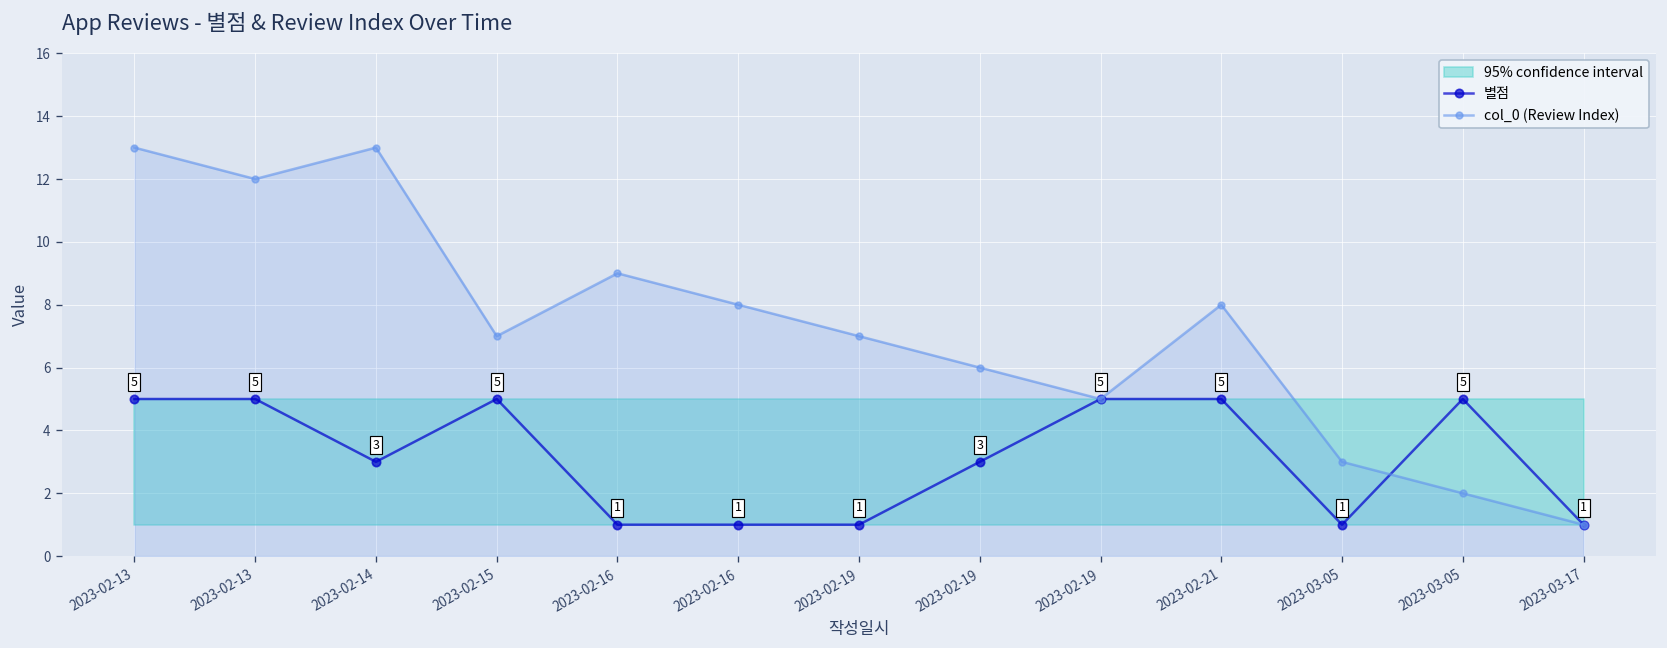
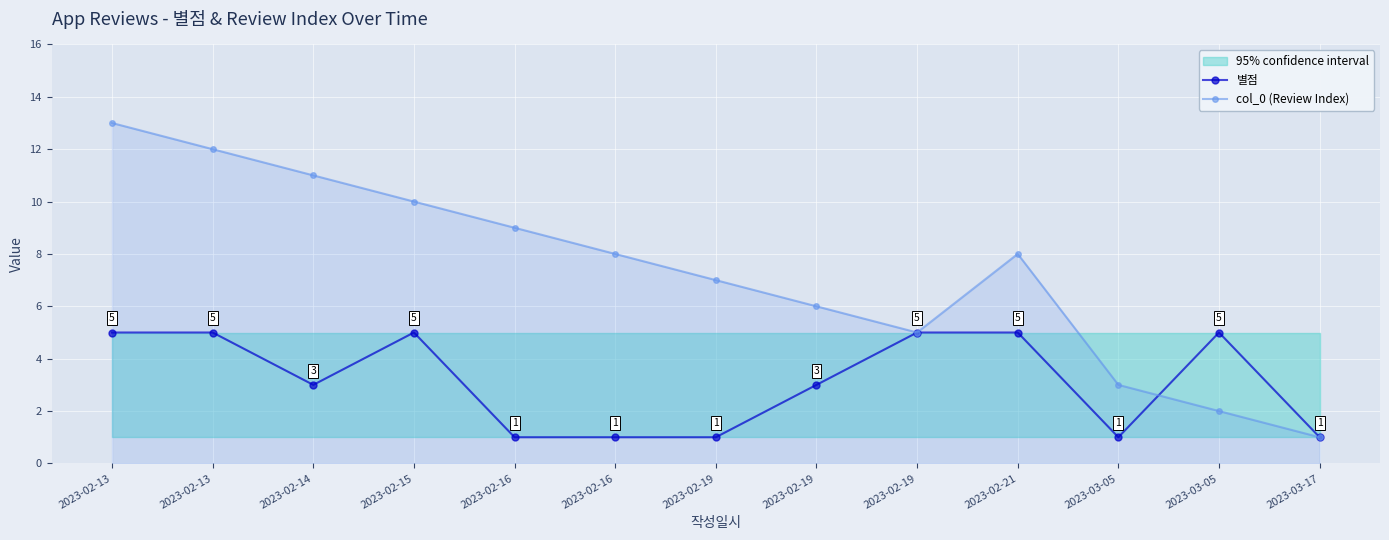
  {
    "95% confidence interval": {
      "2023-02-14": 5
    },
    "col_0 (Review Index)": {
-     "2023-02-14": 13,
-     "2023-02-15": 7,
+     "2023-02-14": 11,
+     "2023-02-15": 10,
      "2023-02-21": 8
    }
  }
